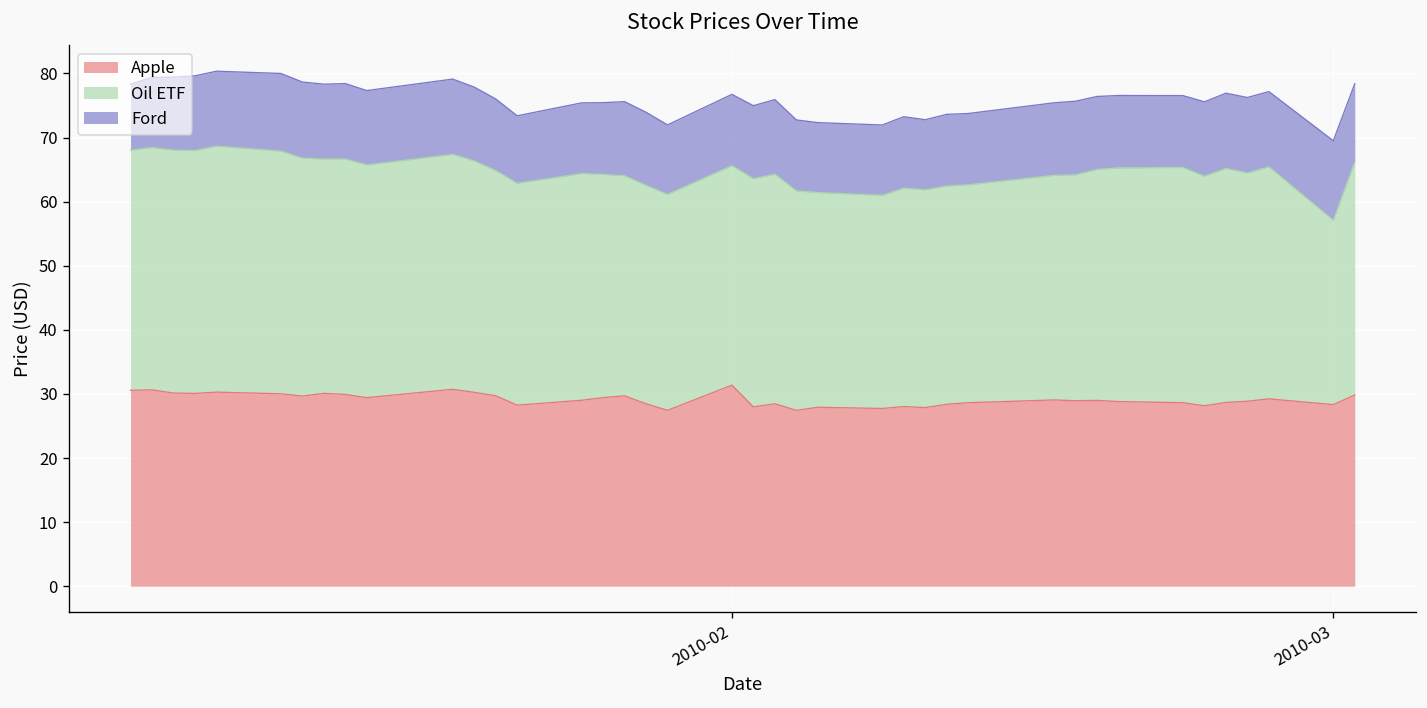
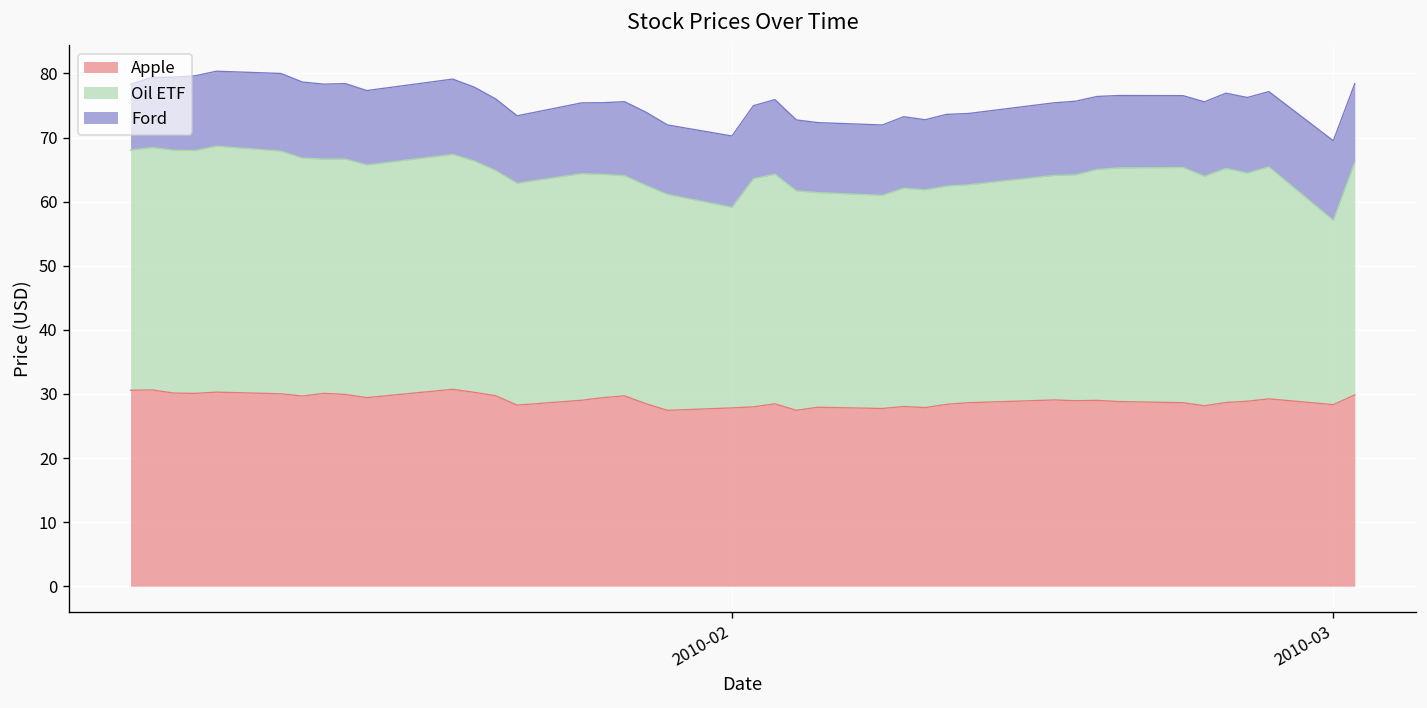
  {
    "Apple": {
-     "2010-02": 31,
+     "2010-02": 28,
      "2010-03": 28
    },
    "Oil ETF": {
-     "2010-02": 34,
+     "2010-02": 31,
      "2010-03": 29
    },
    "Ford": {
      "2010-02": 11,
      "2010-03": 12
    }
  }
